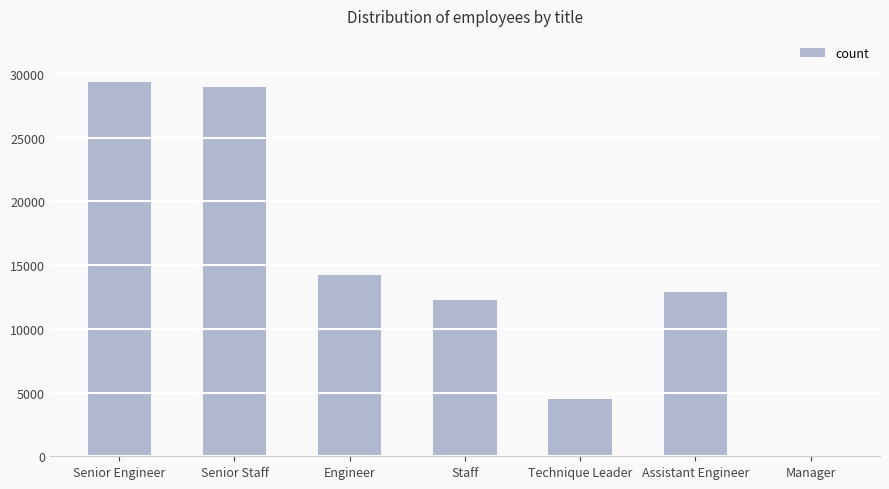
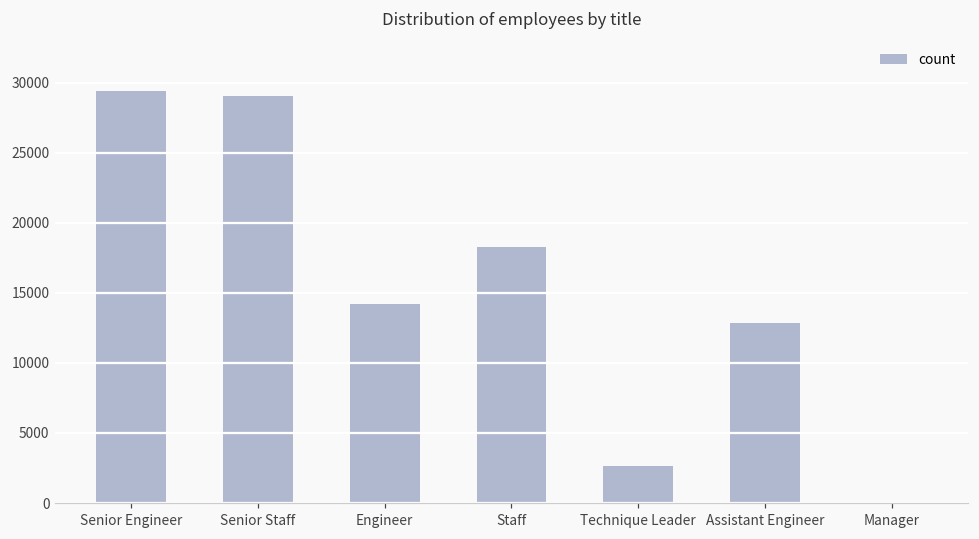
  {
    "Senior Engineer": 29400,
    "Senior Staff": 29000,
    "Engineer": 14200,
-   "Staff": 12200,
-   "Technique Leader": 4500,
+   "Staff": 18300,
+   "Technique Leader": 2700,
    "Assistant Engineer": 12900
  }
